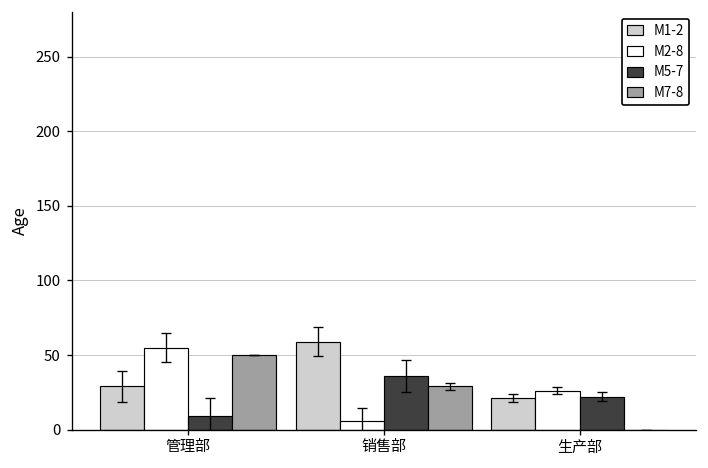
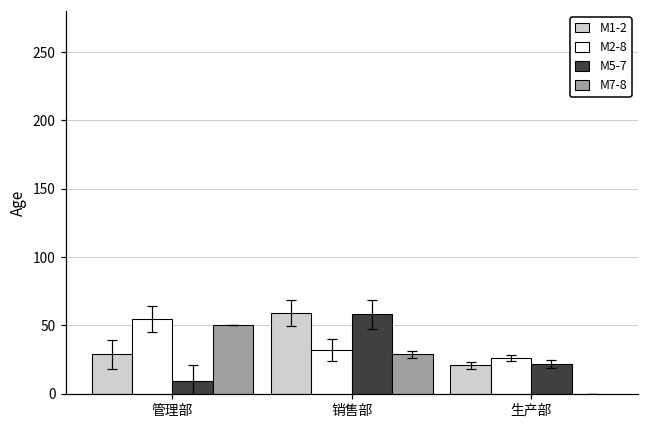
  {
    "M1-2": {
      "管理部": 29,
      "销售部": 59,
      "生产部": 21
    },
    "M2-8": {
      "管理部": 55,
-     "销售部": 6,
+     "销售部": 32,
      "生产部": 26
    },
    "M5-7": {
      "管理部": 9,
-     "销售部": 36,
+     "销售部": 58,
      "生产部": 22
    },
    "M7-8": {
      "管理部": 50,
      "销售部": 29,
      "生产部": 0
    }
  }
